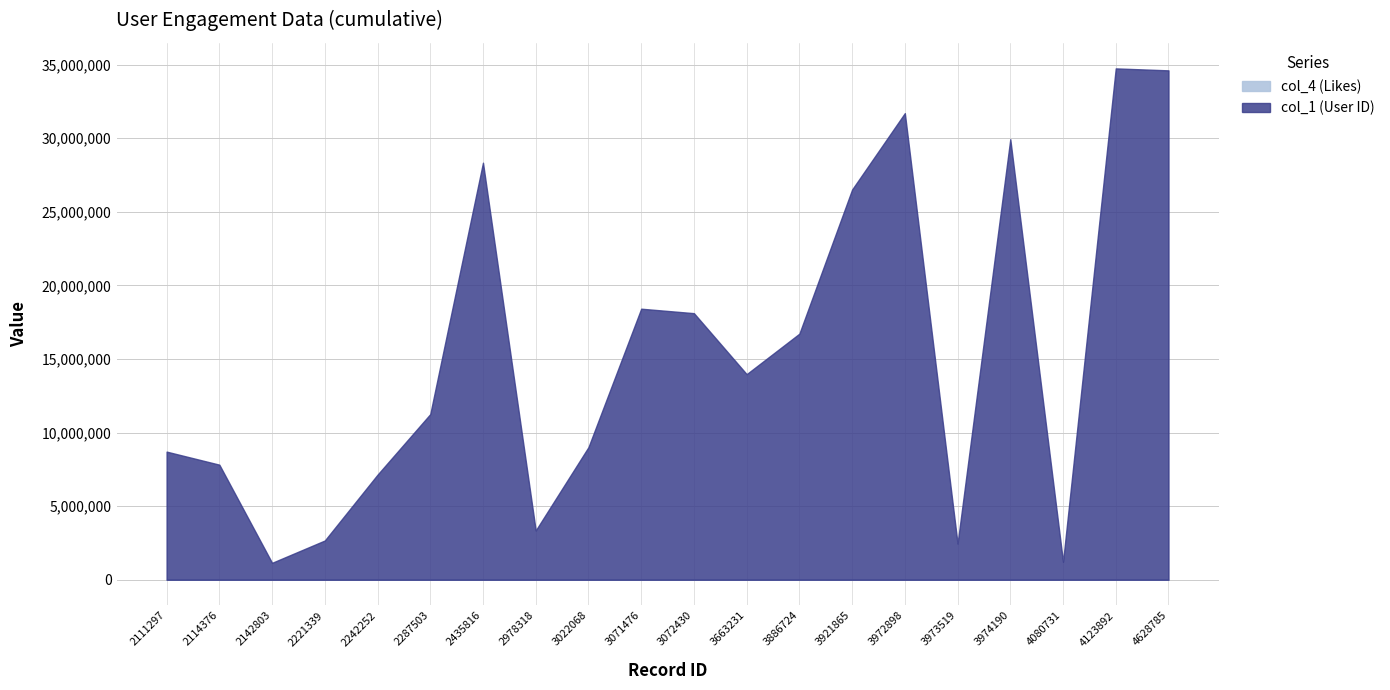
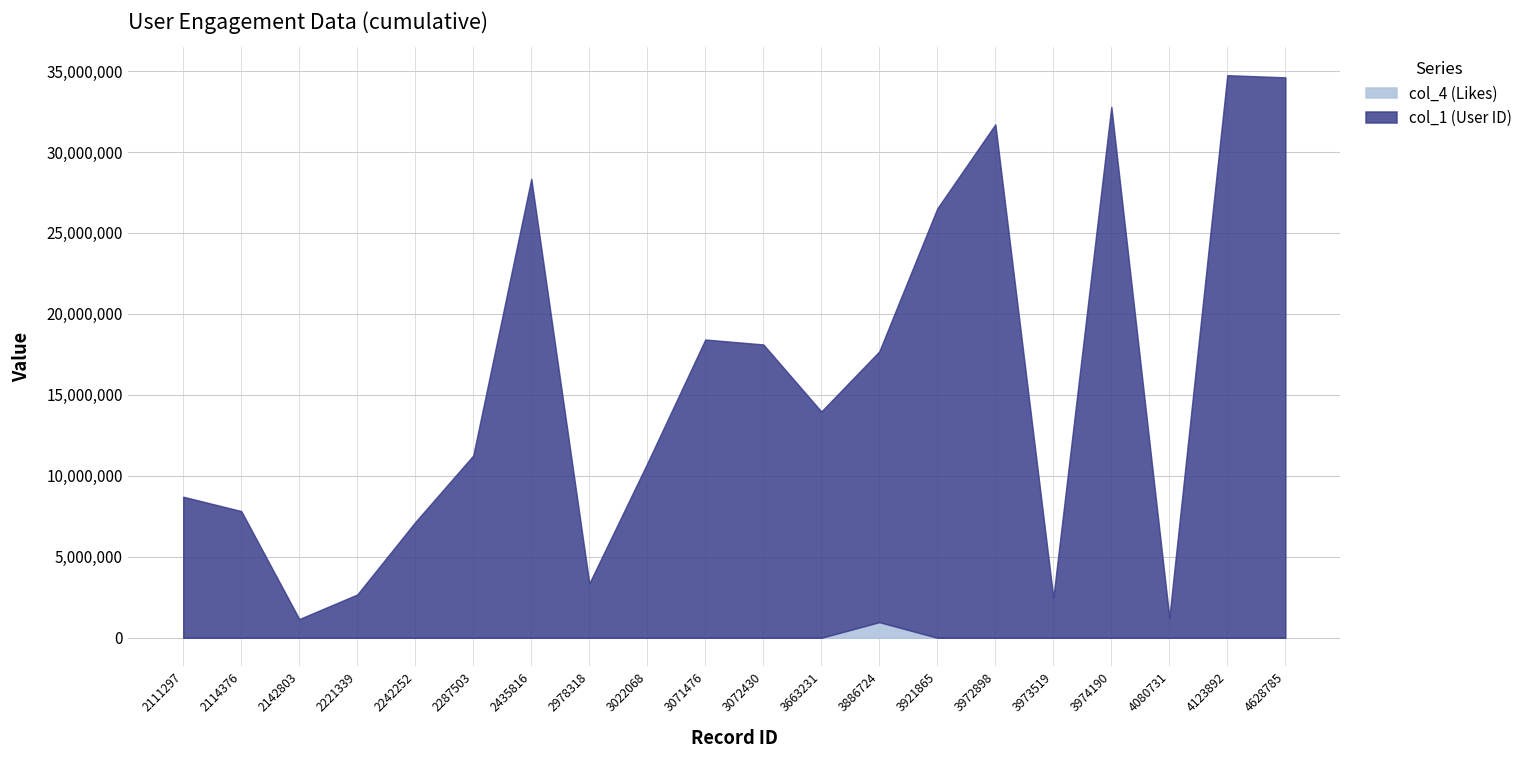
  {
    "col_4 (Likes)": {
-     "3886724": "0"
+     "3886724": "1,000,000"
    },
    "col_1 (User ID)": {
      "2111297": "8,700,000",
      "2114376": "7,800,000",
      "2142803": "1,200,000",
      "2221339": "2,700,000",
      "2242252": "7,100,000",
      "2287503": "11,300,000",
      "2435816": "28,300,000",
      "2978318": "3,300,000",
-     "3022068": "9,000,000",
+     "3022068": "10,800,000",
      "3071476": "18,400,000",
      "3072430": "18,100,000",
      "3663231": "14,000,000",
      "3886724": "16,700,000",
      "3921865": "26,500,000",
      "3972898": "31,700,000",
      "3973519": "2,500,000",
-     "3974190": "29,900,000",
+     "3974190": "32,800,000",
      "4080731": "1,200,000",
      "4123892": "34,700,000",
      "4628785": "34,600,000"
    }
  }
